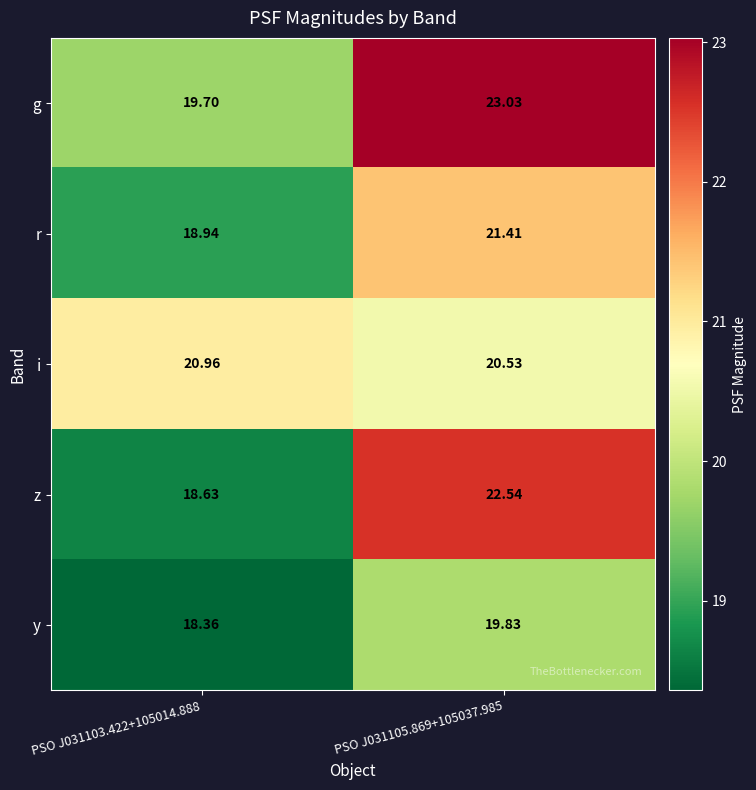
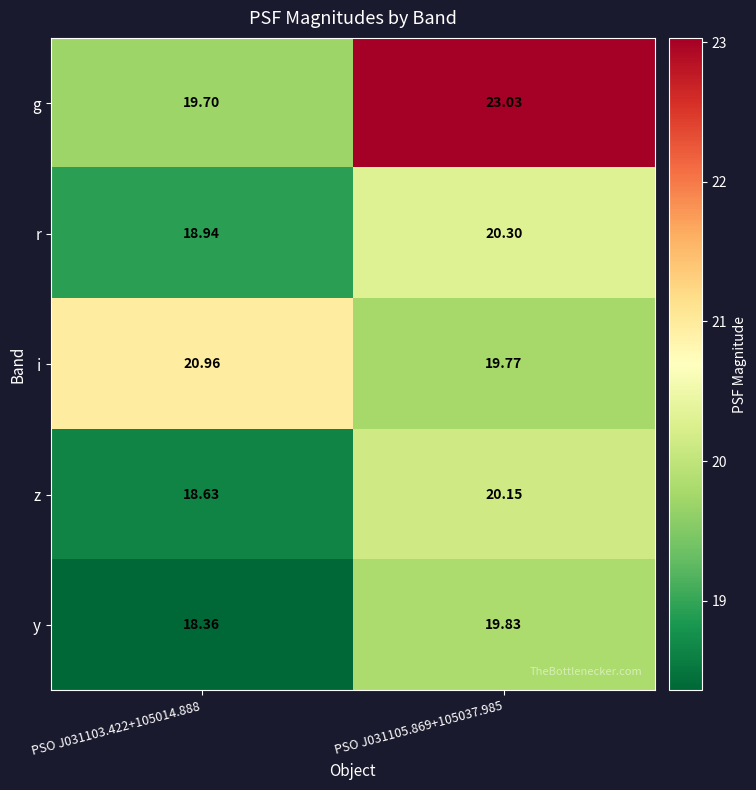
  {
    "g": {
      "PSO J031103.422+105014.888": 19.70,
      "PSO J031105.869+105037.985": 23.03
    },
    "r": {
      "PSO J031103.422+105014.888": 18.94,
-     "PSO J031105.869+105037.985": 21.41
+     "PSO J031105.869+105037.985": 20.30
    },
    "i": {
      "PSO J031103.422+105014.888": 20.96,
-     "PSO J031105.869+105037.985": 20.53
+     "PSO J031105.869+105037.985": 19.77
    },
    "z": {
      "PSO J031103.422+105014.888": 18.63,
-     "PSO J031105.869+105037.985": 22.54
+     "PSO J031105.869+105037.985": 20.15
    },
    "y": {
      "PSO J031103.422+105014.888": 18.36
    }
  }
